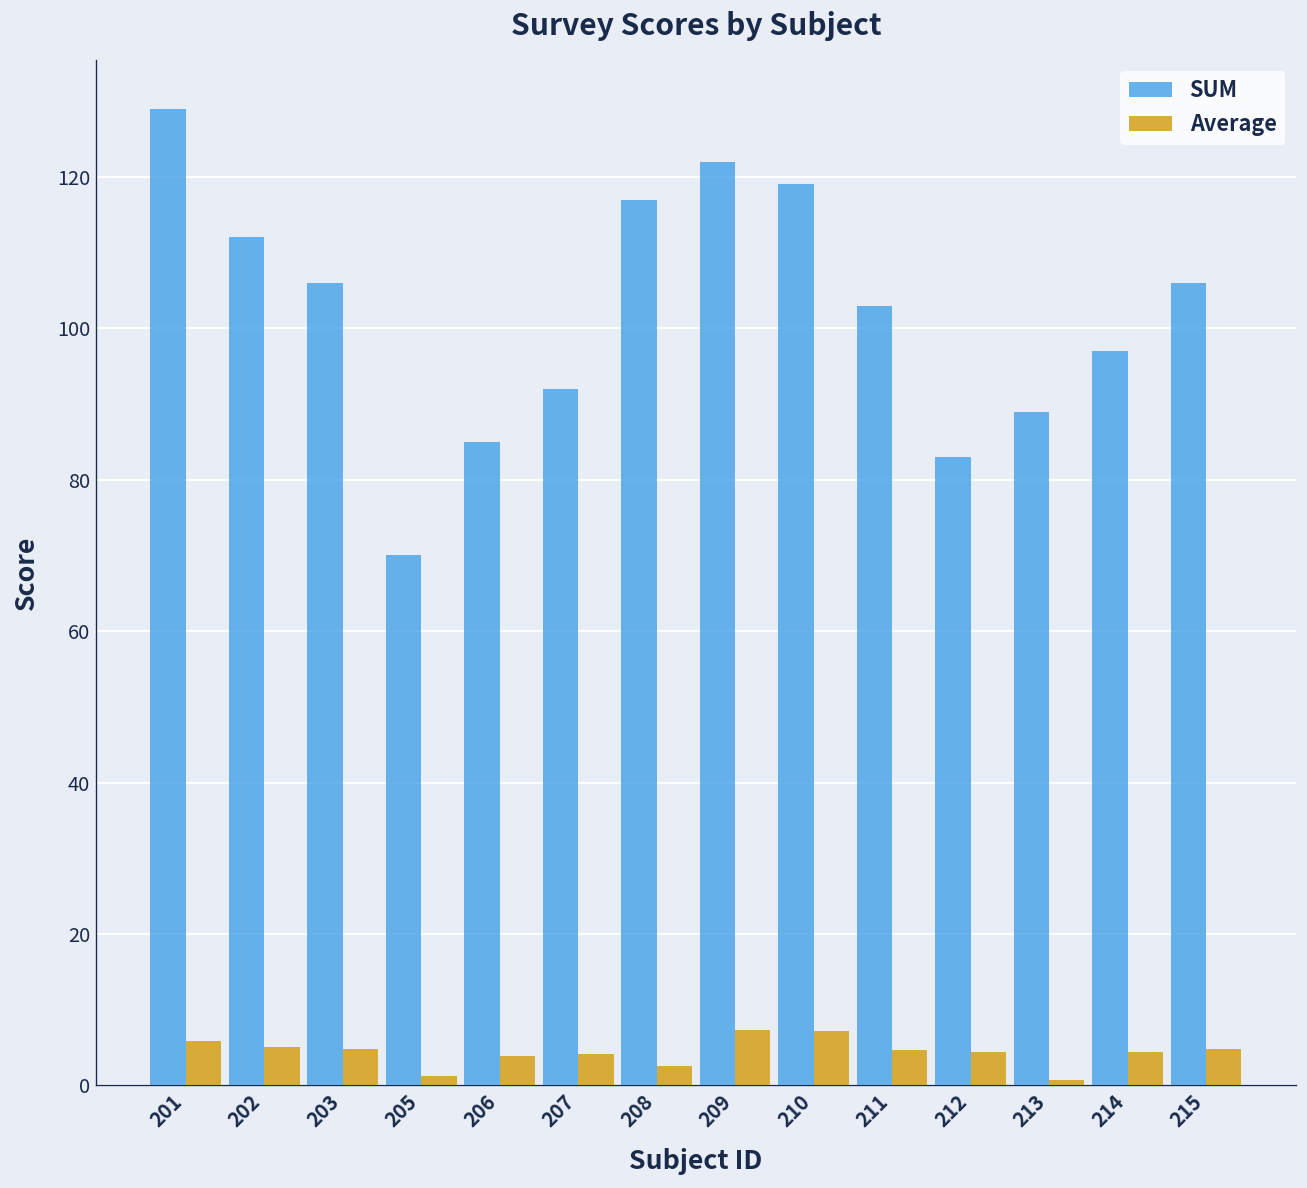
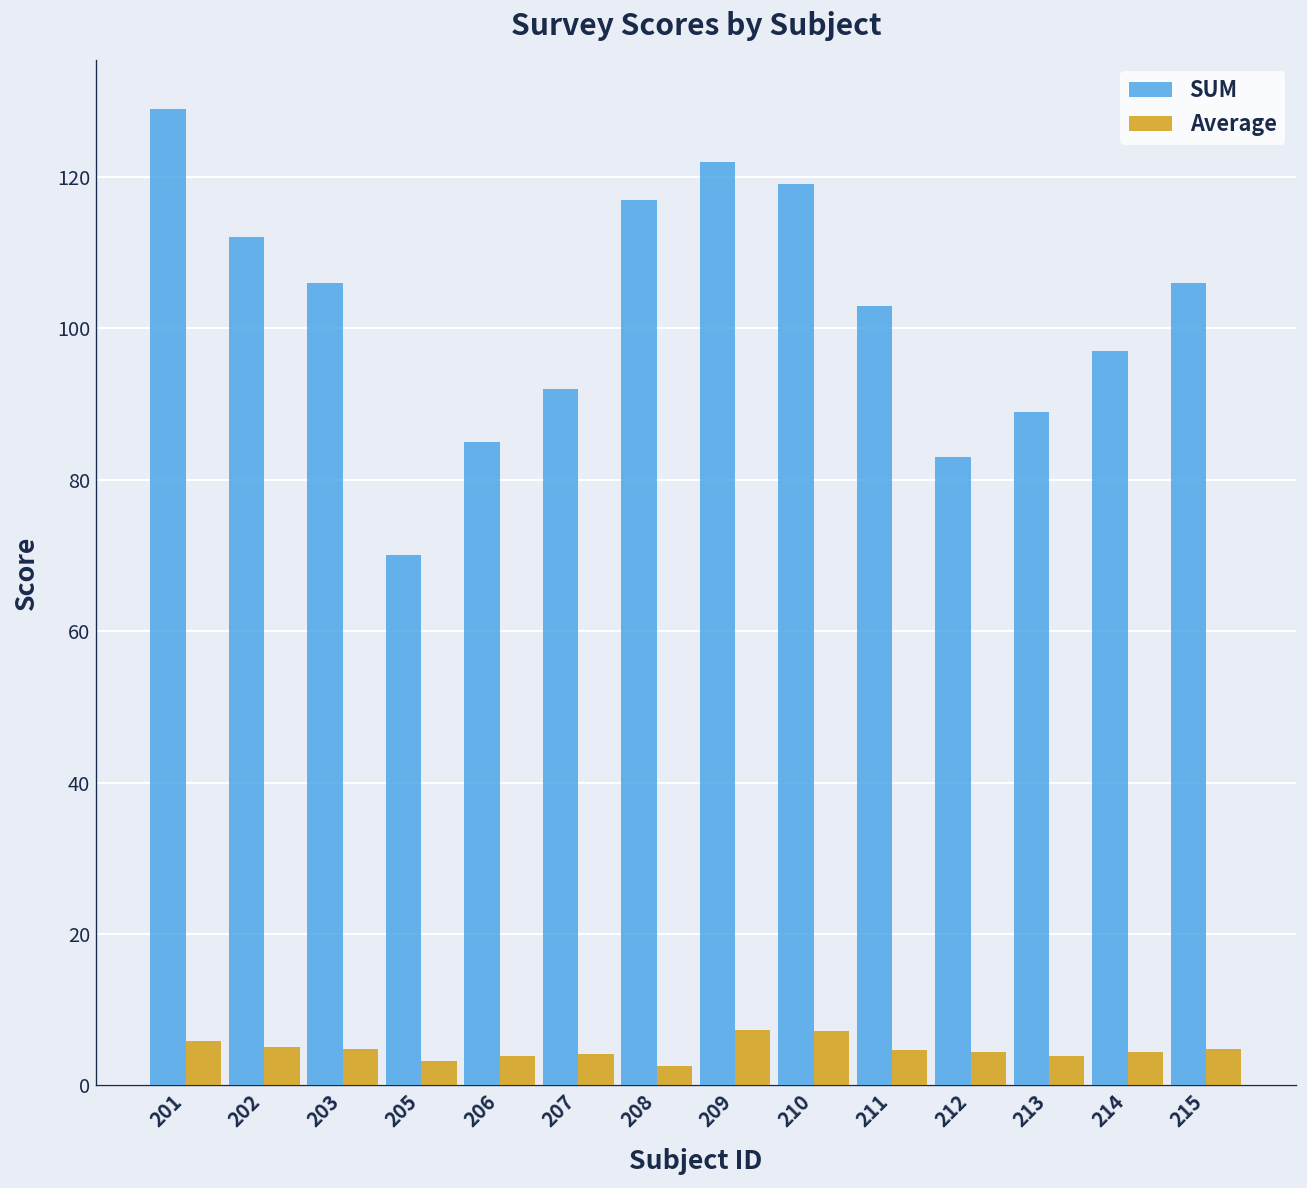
  {
    "SUM": {
      "201": 129,
      "202": 112,
      "203": 106,
      "205": 70,
      "206": 85,
      "207": 92,
      "208": 117,
      "209": 122,
      "210": 119,
      "211": 103,
      "212": 83,
      "213": 89,
      "214": 97,
      "215": 106
    },
    "Average": {
      "201": 6,
      "202": 5,
      "203": 5,
-     "205": 1,
+     "205": 3,
      "206": 4,
      "207": 4,
      "208": 3,
      "209": 7,
      "210": 7,
      "211": 5,
      "212": 4,
-     "213": 1,
+     "213": 4,
      "214": 4,
      "215": 5
    }
  }
